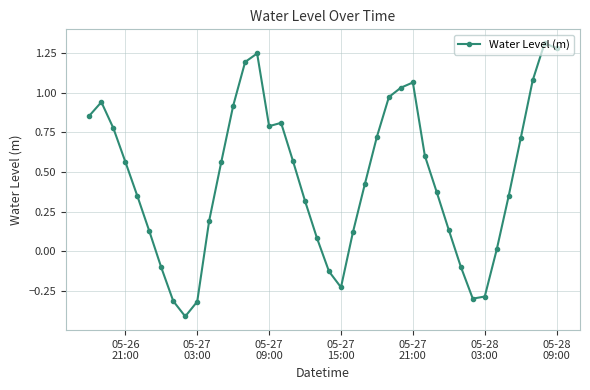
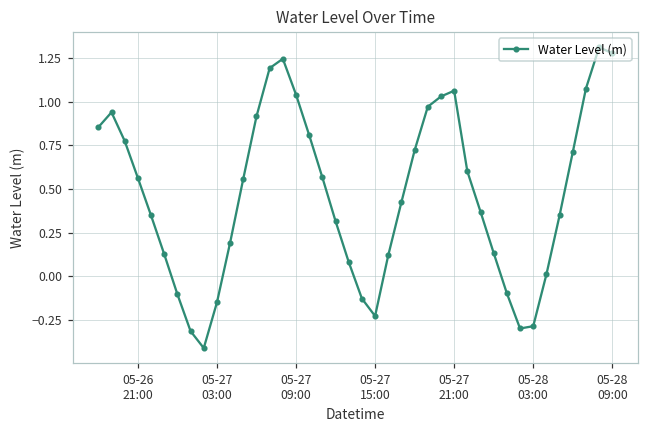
  {
    "05-26 21:00": 0.56,
-   "05-27 03:00": -0.32,
-   "05-27 09:00": 0.79,
+   "05-27 03:00": -0.15,
+   "05-27 09:00": 1.04,
    "05-27 15:00": -0.23,
    "05-27 21:00": 1.06,
    "05-28 03:00": -0.29
  }
